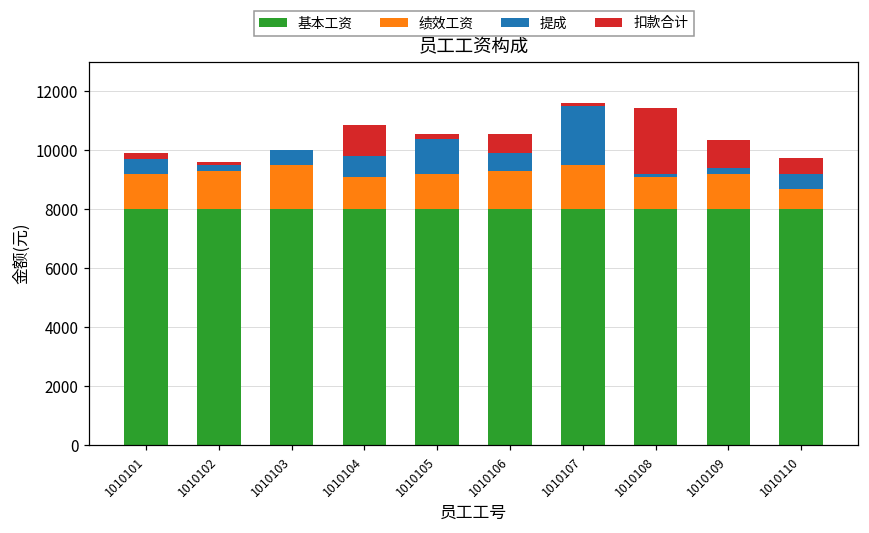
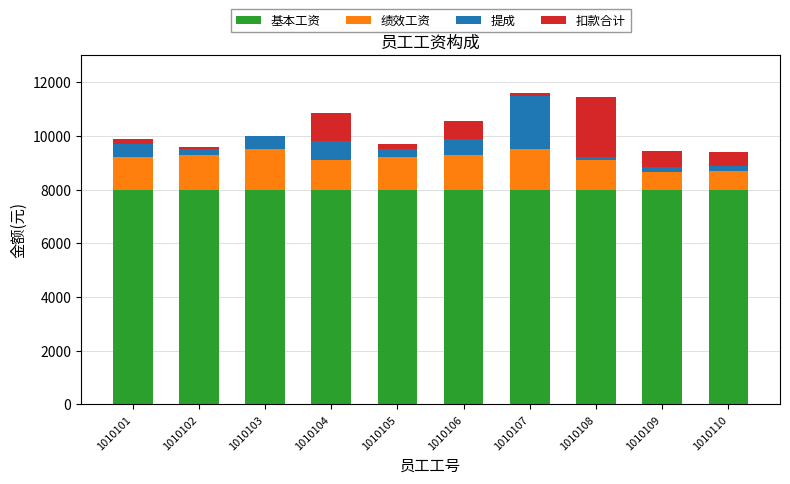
  {
    "基本工资": {
      "1010101": 8000,
      "1010102": 8000,
      "1010103": 8000,
      "1010104": 8000,
      "1010105": 8000,
      "1010106": 8000,
      "1010107": 8000,
      "1010108": 8000,
      "1010109": 8000,
      "1010110": 8000
    },
    "绩效工资": {
      "1010101": 1200,
      "1010102": 1300,
      "1010103": 1500,
      "1010104": 1100,
      "1010105": 1200,
      "1010106": 1300,
      "1010107": 1500,
      "1010108": 1100,
-     "1010109": 1200,
+     "1010109": 600,
      "1010110": 700
    },
    "提成": {
      "1010101": 500,
      "1010102": 200,
      "1010103": 500,
      "1010104": 700,
-     "1010105": 1200,
+     "1010105": 300,
      "1010106": 600,
      "1010107": 2000,
      "1010108": 100,
      "1010109": 200,
-     "1010110": 500
+     "1010110": 200
    },
    "扣款合计": {
      "1010101": 200,
      "1010102": 100,
      "1010103": 0,
      "1010104": 1100,
      "1010105": 200,
      "1010106": 600,
      "1010107": 100,
      "1010108": 2200,
-     "1010109": 1000,
+     "1010109": 600,
      "1010110": 500
    }
  }
